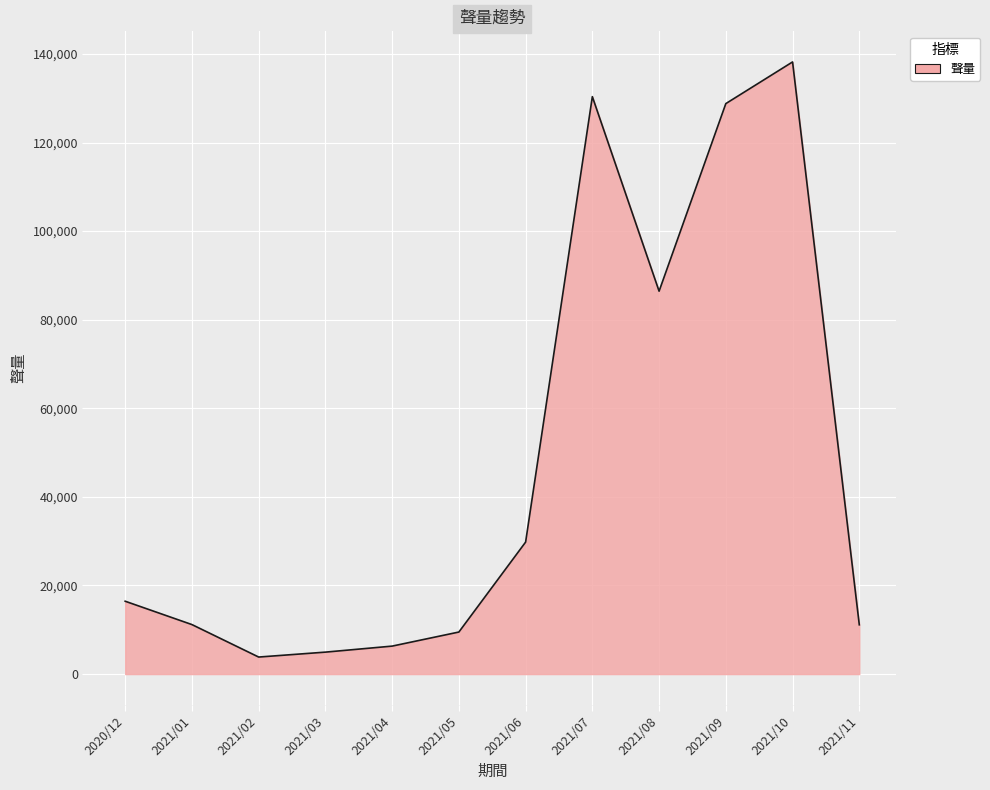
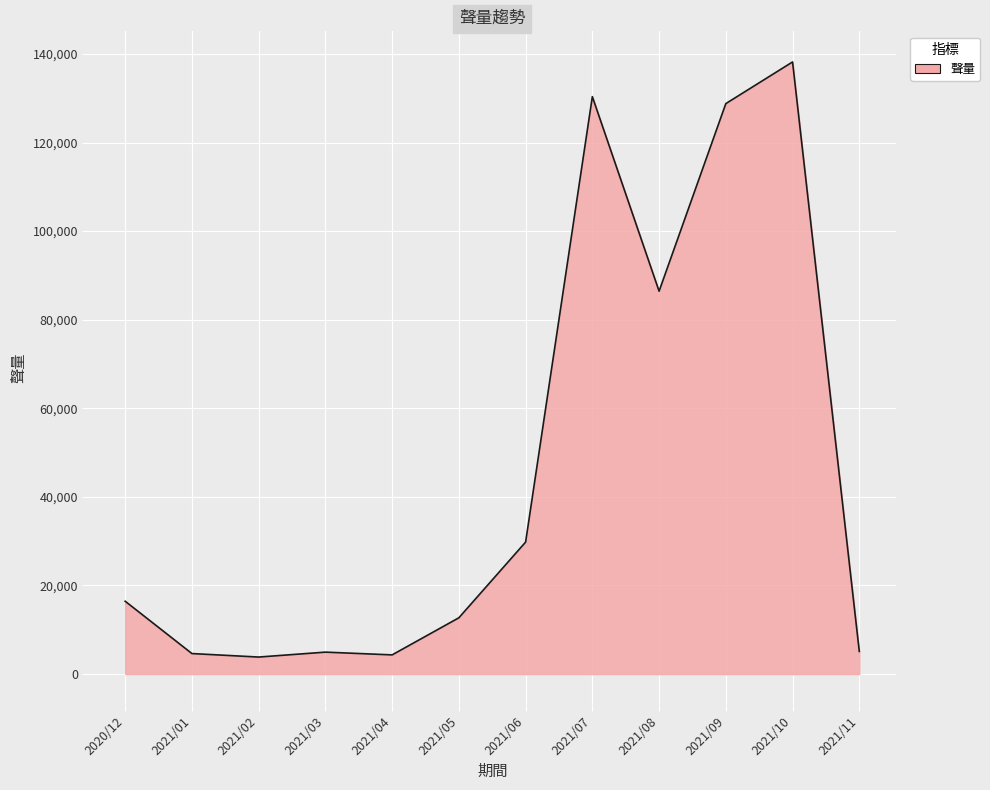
  {
    "2020/12": "16,000",
-   "2021/01": "11,000",
+   "2021/01": "5,000",
    "2021/02": "4,000",
    "2021/03": "5,000",
-   "2021/04": "6,000",
-   "2021/05": "9,000",
+   "2021/04": "4,000",
+   "2021/05": "13,000",
    "2021/06": "30,000",
    "2021/07": "130,000",
    "2021/08": "86,000",
    "2021/09": "129,000",
    "2021/10": "138,000",
-   "2021/11": "11,000"
+   "2021/11": "5,000"
  }
